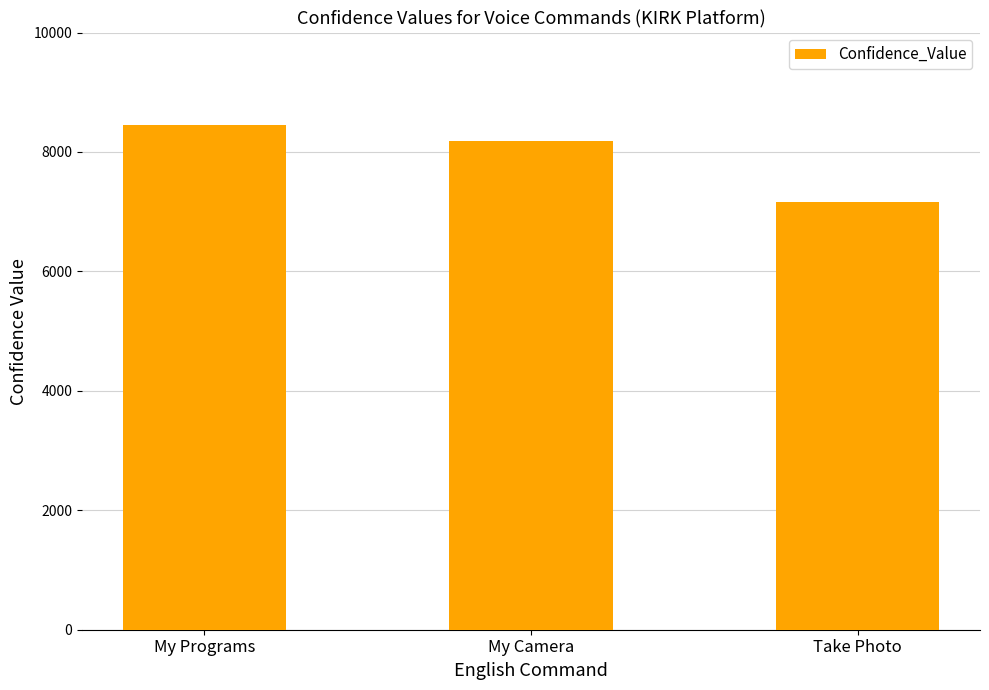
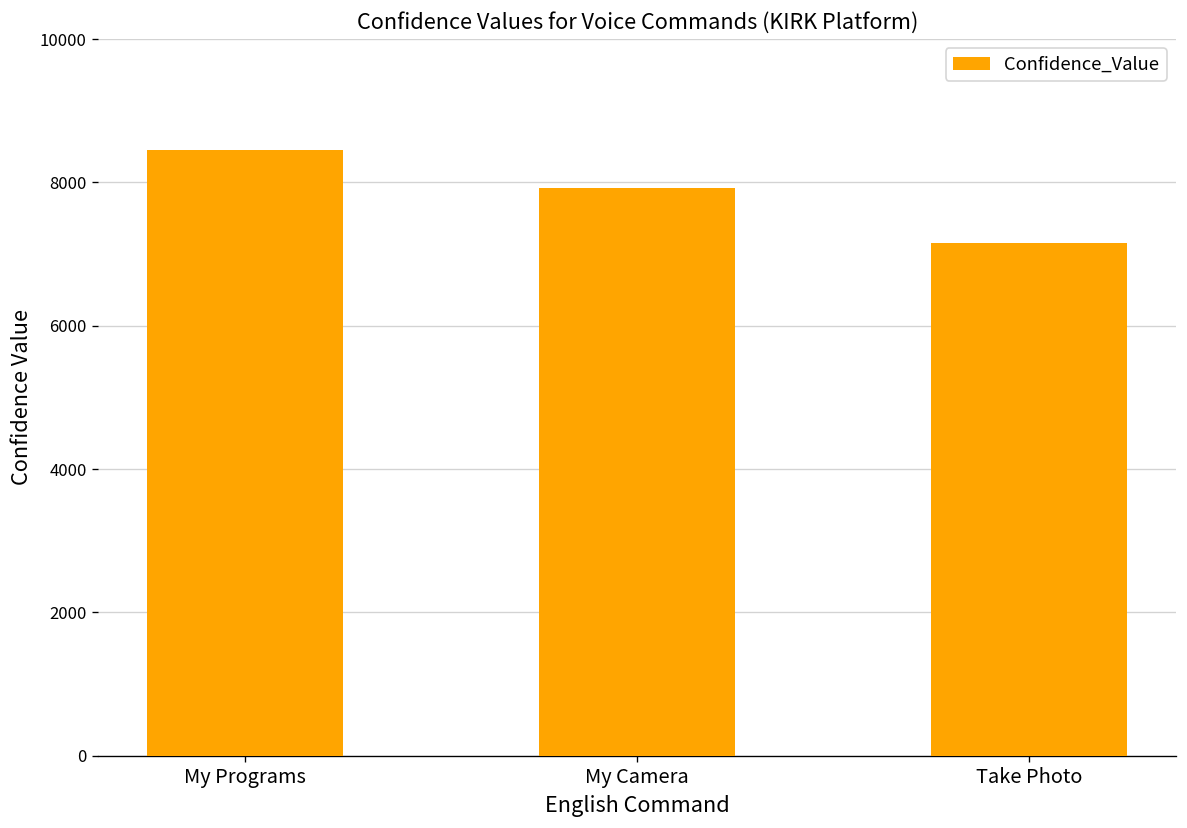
  {
    "My Programs": 8500,
-   "My Camera": 8200,
+   "My Camera": 7900,
    "Take Photo": 7200
  }
